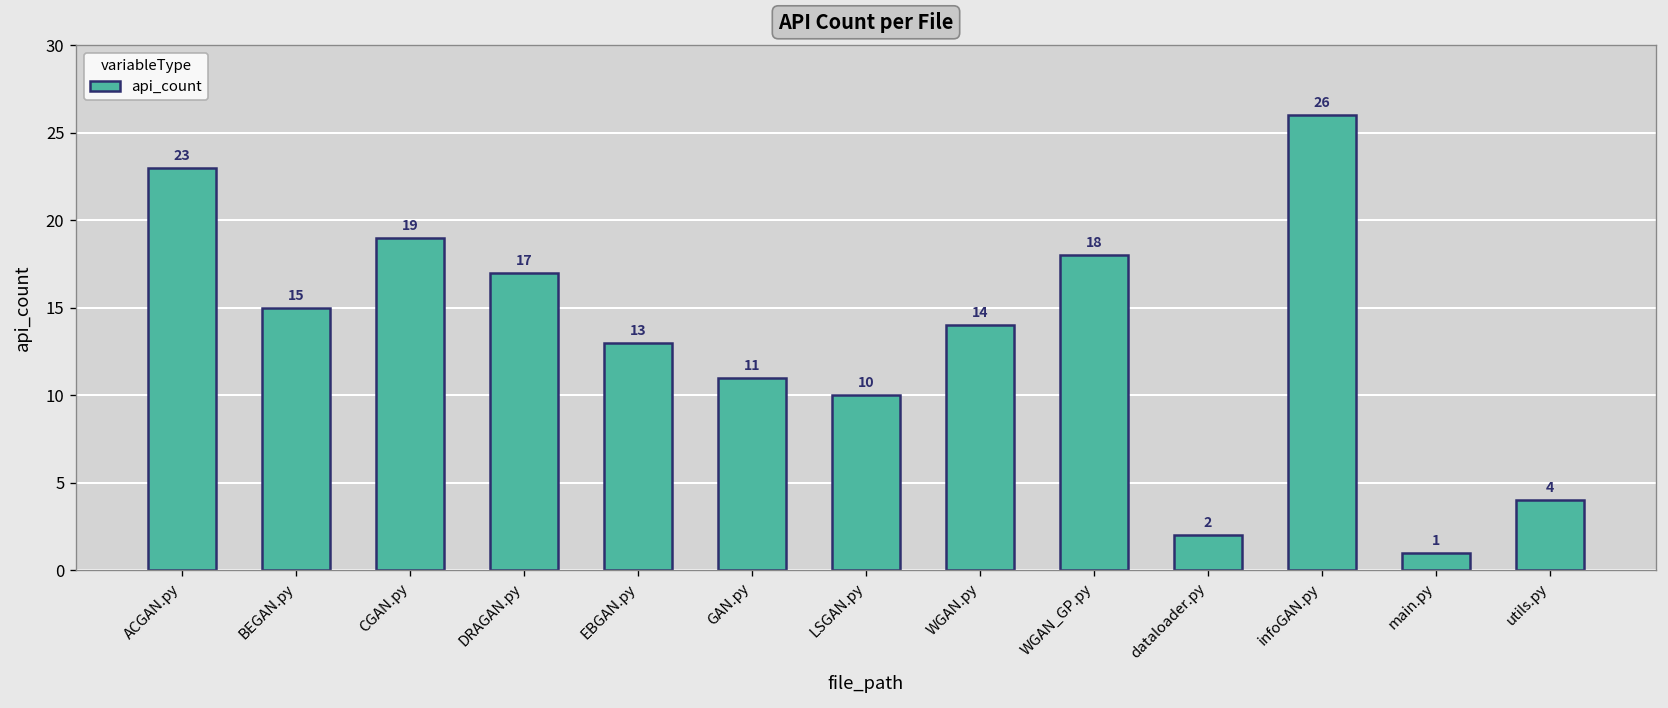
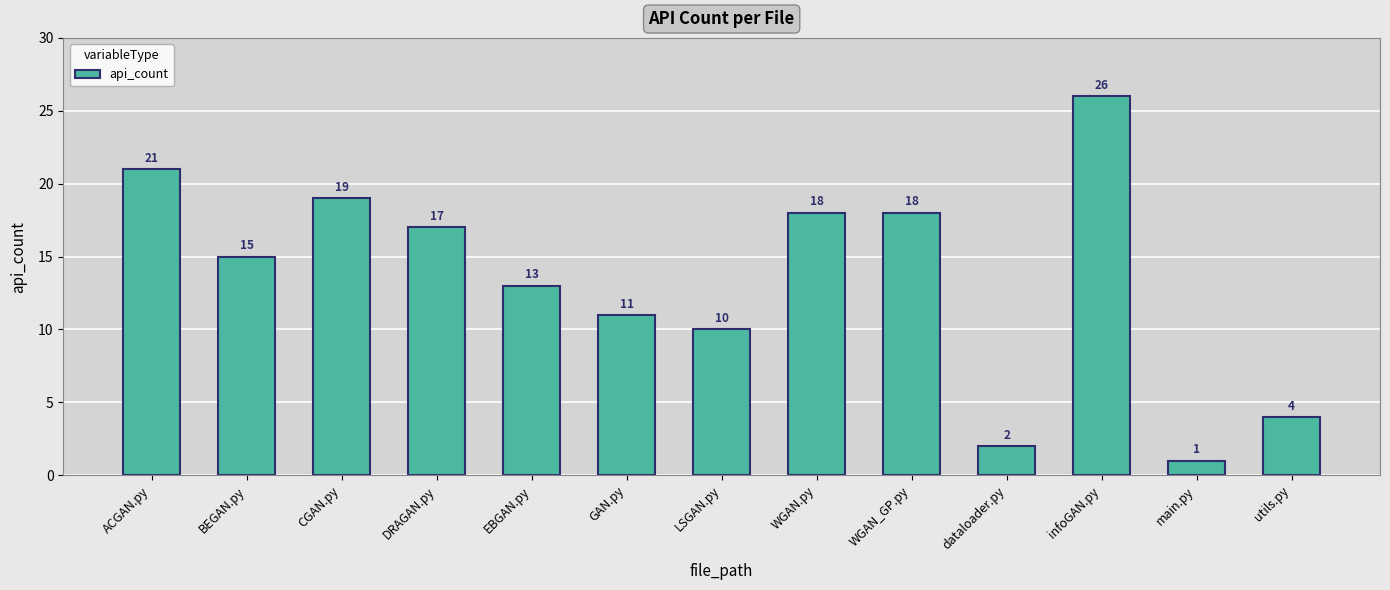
  {
-   "ACGAN.py": 23,
+   "ACGAN.py": 21,
    "BEGAN.py": 15,
    "CGAN.py": 19,
    "DRAGAN.py": 17,
    "EBGAN.py": 13,
    "GAN.py": 11,
    "LSGAN.py": 10,
-   "WGAN.py": 14,
+   "WGAN.py": 18,
    "WGAN_GP.py": 18,
    "dataloader.py": 2,
    "infoGAN.py": 26,
    "main.py": 1,
    "utils.py": 4
  }
